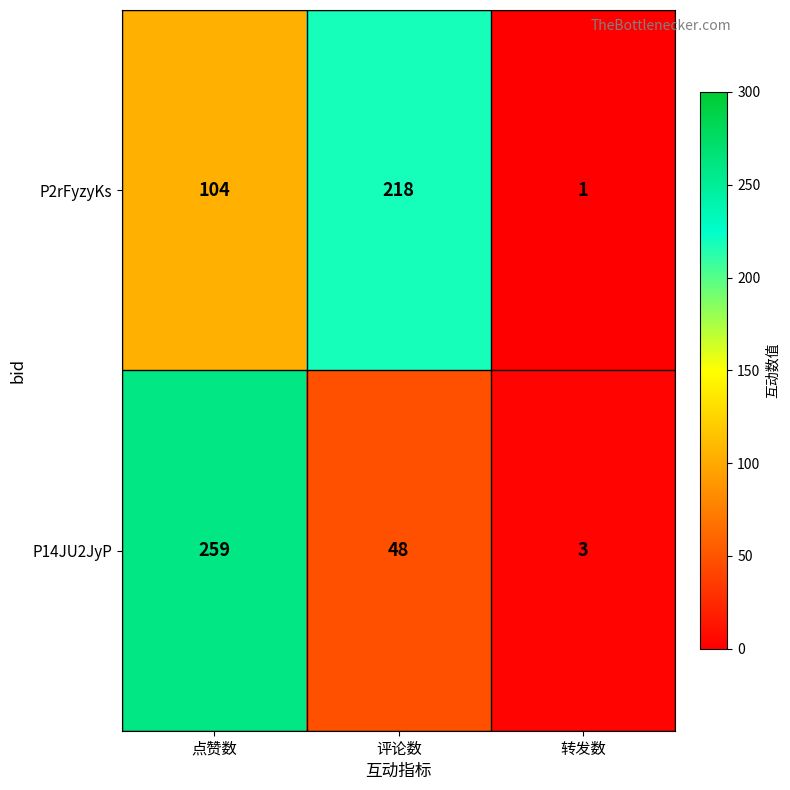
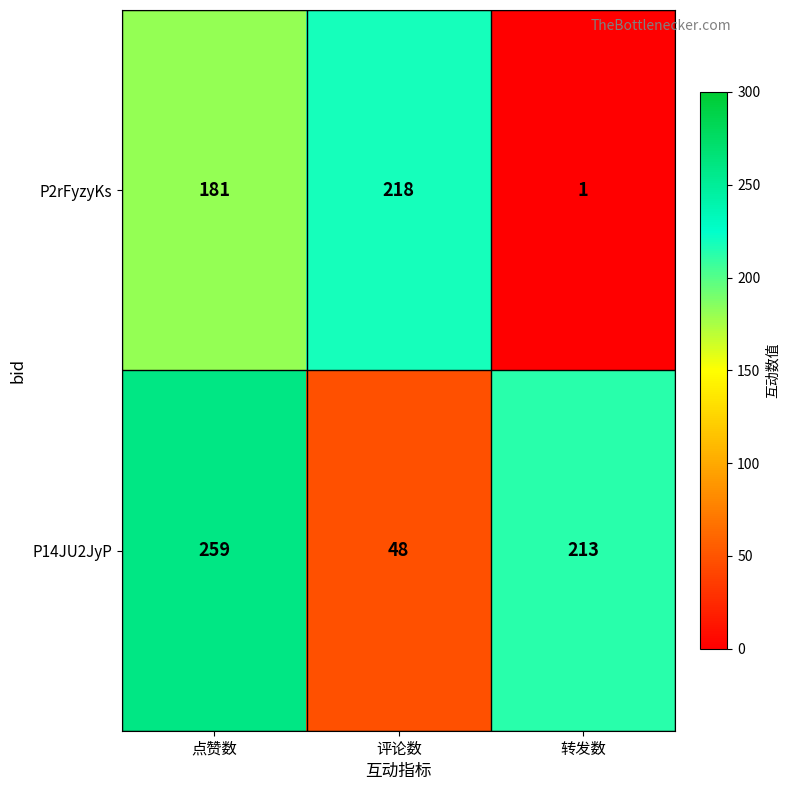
  {
    "P2rFyzyKs": {
-     "点赞数": 104,
+     "点赞数": 181,
      "评论数": 218,
      "转发数": 1
    },
    "P14JU2JyP": {
      "点赞数": 259,
      "评论数": 48,
-     "转发数": 3
+     "转发数": 213
    }
  }
